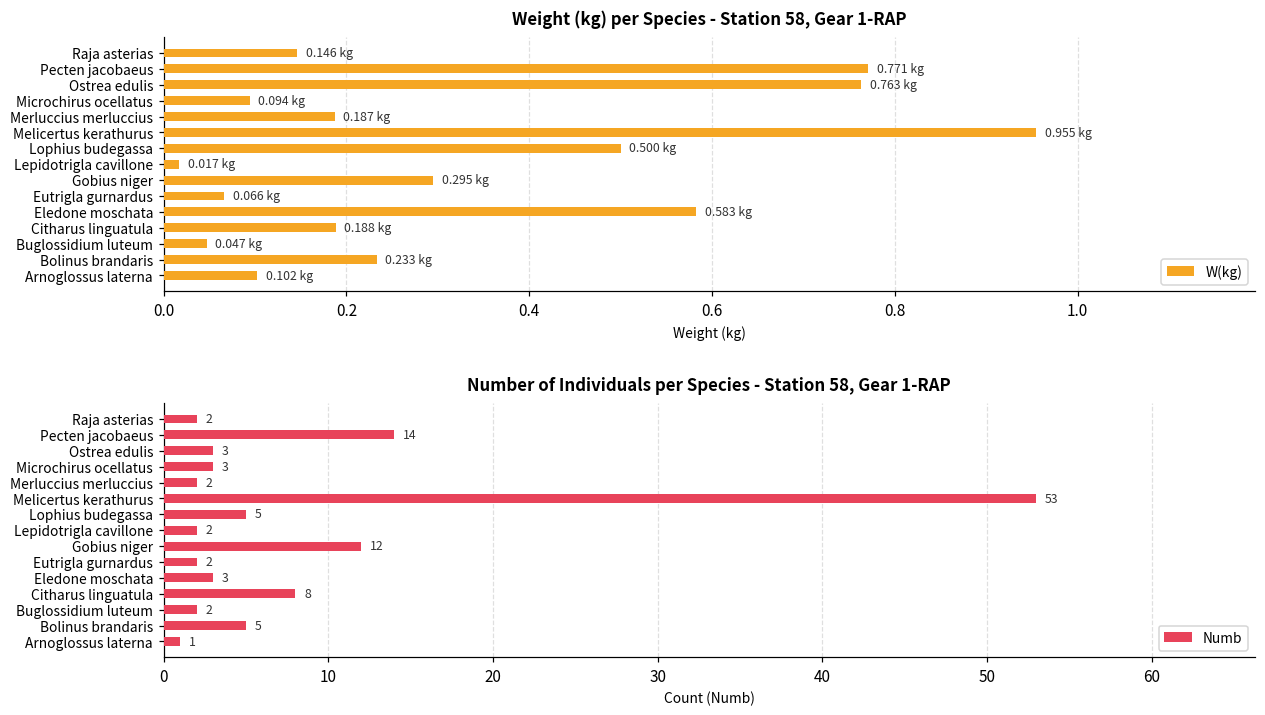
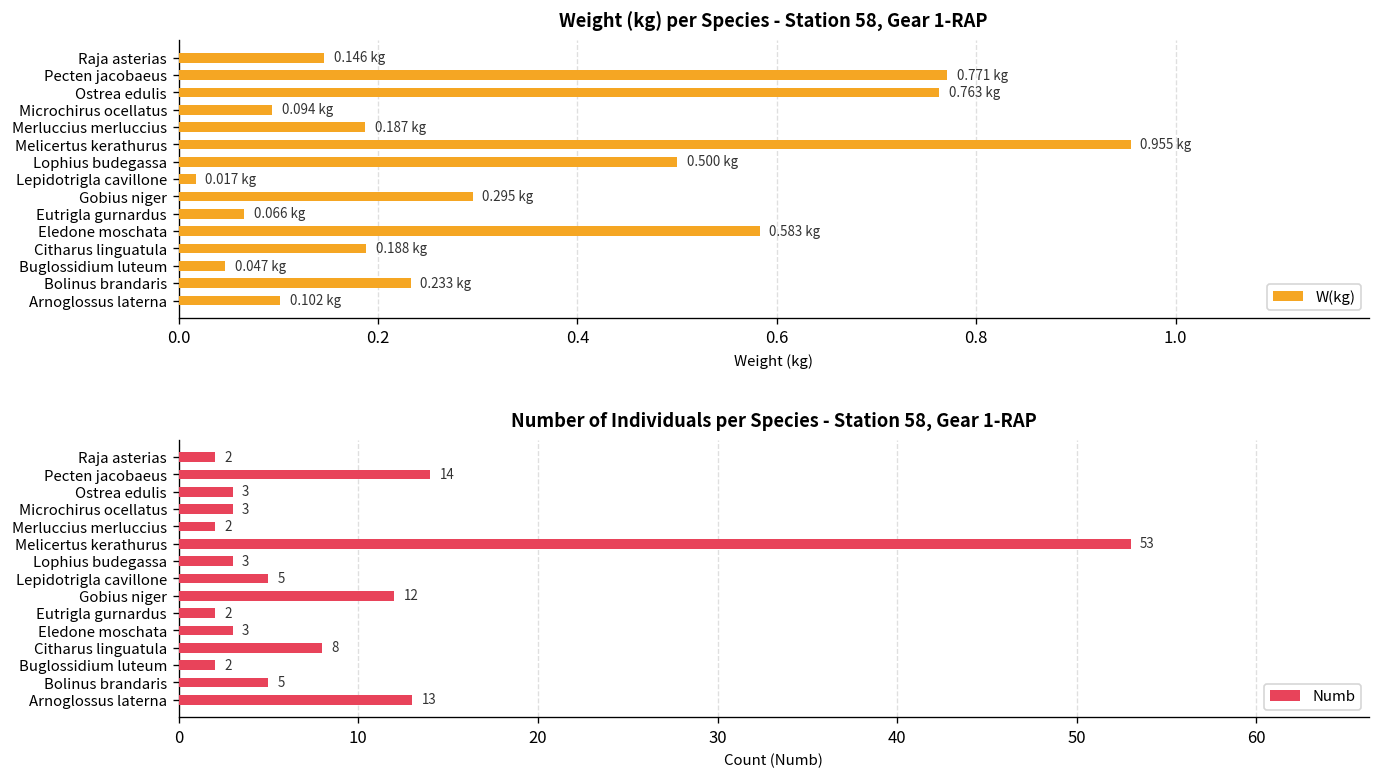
  {
    "Weight (kg) per Species - Station 58, Gear 1-RAP": {
      "Raja asterias": 0.146,
      "Pecten jacobaeus": 0.771,
      "Ostrea edulis": 0.763,
      "Microchirus ocellatus": 0.094,
      "Merluccius merluccius": 0.187,
      "Melicertus kerathurus": 0.955,
      "Lophius budegassa": 0.500,
      "Lepidotrigla cavillone": 0.017,
      "Gobius niger": 0.295,
      "Eutrigla gurnardus": 0.066,
      "Eledone moschata": 0.583,
      "Citharus linguatula": 0.188,
      "Buglossidium luteum": 0.047,
      "Bolinus brandaris": 0.233,
      "Arnoglossus laterna": 0.102
    },
    "Number of Individuals per Species - Station 58, Gear 1-RAP": {
      "Raja asterias": 2,
      "Pecten jacobaeus": 14,
      "Ostrea edulis": 3,
      "Microchirus ocellatus": 3,
      "Merluccius merluccius": 2,
      "Melicertus kerathurus": 53,
-     "Lophius budegassa": 5,
-     "Lepidotrigla cavillone": 2,
+     "Lophius budegassa": 3,
+     "Lepidotrigla cavillone": 5,
      "Gobius niger": 12,
      "Eutrigla gurnardus": 2,
      "Eledone moschata": 3,
      "Citharus linguatula": 8,
      "Buglossidium luteum": 2,
      "Bolinus brandaris": 5,
-     "Arnoglossus laterna": 1
+     "Arnoglossus laterna": 13
    }
  }
